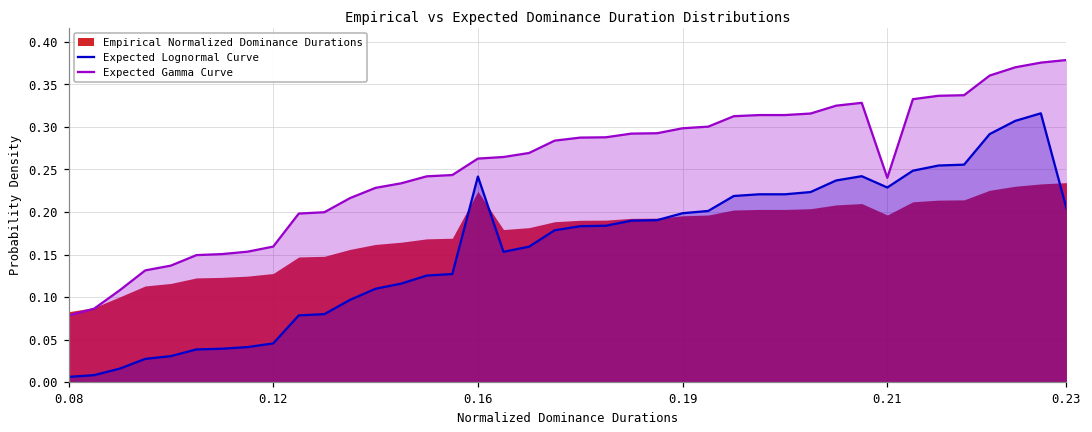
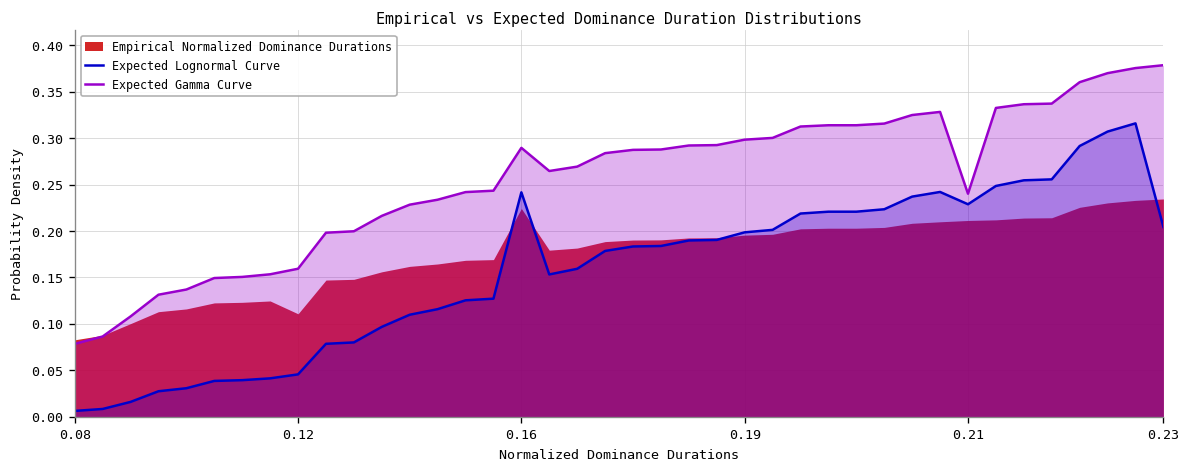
  {
    "Expected Lognormal Curve": {
      "0.08": 0.01,
      "0.12": 0.05,
      "0.16": 0.24,
      "0.21": 0.23,
      "0.23": 0.20
    },
    "Empirical Normalized Dominance Durations": {
      "0.08": 0.08,
-     "0.12": 0.13,
+     "0.12": 0.11,
      "0.16": 0.22,
-     "0.21": 0.20,
+     "0.21": 0.21,
      "0.23": 0.23
    },
    "Expected Gamma Curve": {
      "0.08": 0.08,
      "0.12": 0.16,
-     "0.16": 0.26,
+     "0.16": 0.29,
      "0.19": 0.30,
      "0.21": 0.24,
      "0.23": 0.38
    }
  }
